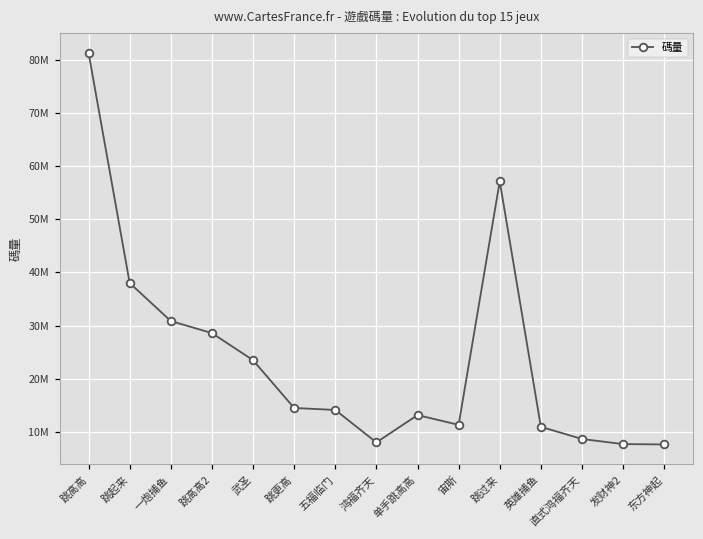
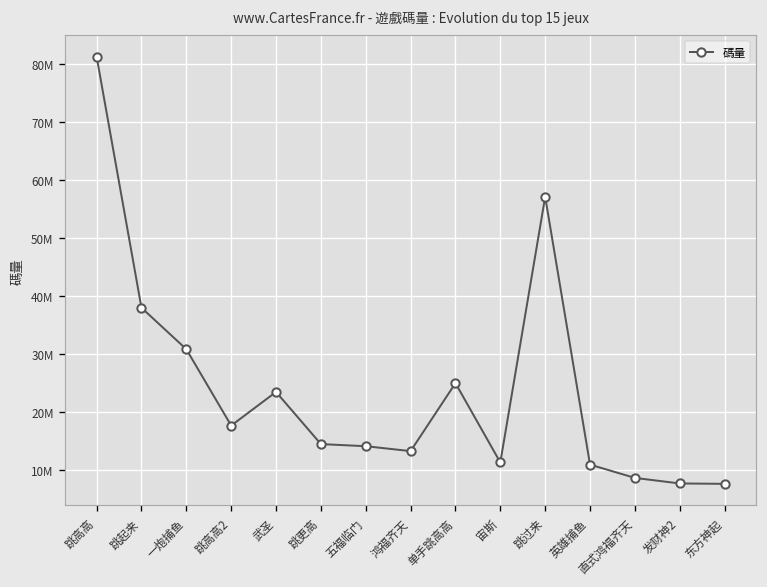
  {
    "跳高高": 81000000,
    "跳起来": 38000000,
    "一炮捕鱼": 31000000,
-   "跳高高2": 29000000,
+   "跳高高2": 18000000,
    "武圣": 24000000,
    "跳更高": 15000000,
    "五福临门": 14000000,
-   "鸿福齐天": 8000000,
-   "单手跳高高": 13000000,
+   "鸿福齐天": 13000000,
+   "单手跳高高": 25000000,
    "宙斯": 11000000,
    "跳过来": 57000000,
    "英雄捕鱼": 11000000,
    "直式鸿福齐天": 9000000,
    "发财神2": 8000000,
    "东方神起": 8000000
  }
